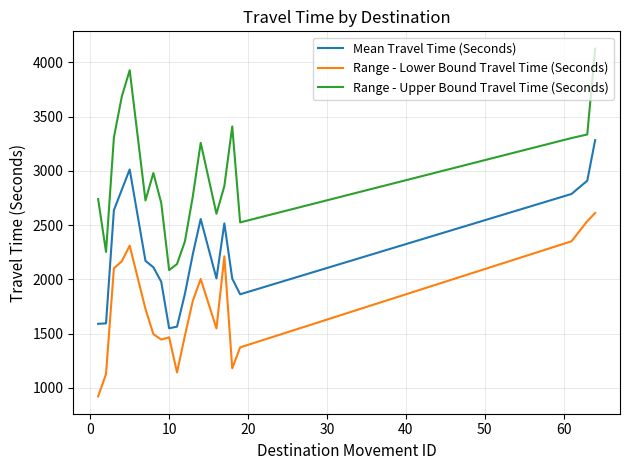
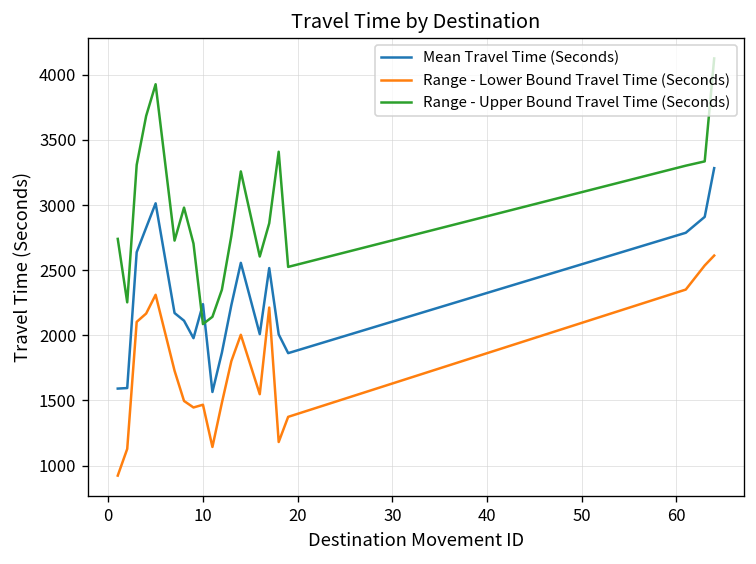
  {
    "Mean Travel Time (Seconds)": {
-     "10": 1550
+     "10": 2240
    },
    "Range - Lower Bound Travel Time (Seconds)": {
      "10": 1470
    },
    "Range - Upper Bound Travel Time (Seconds)": {
      "10": 2090
    }
  }
